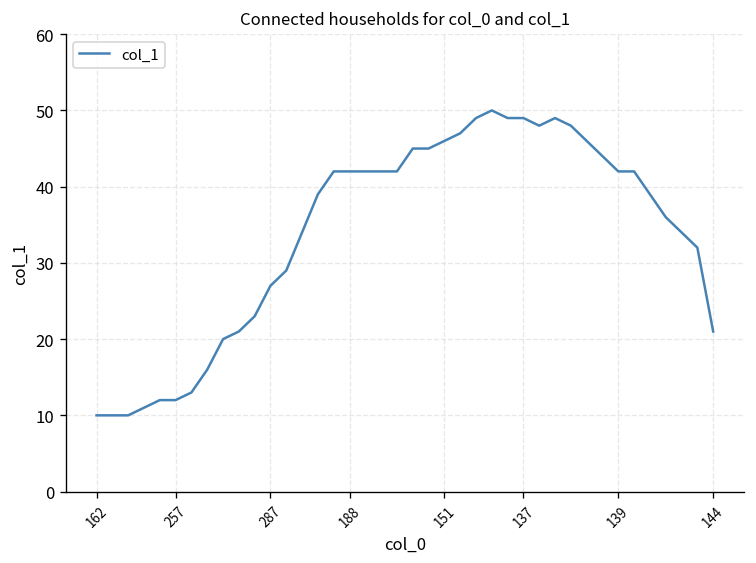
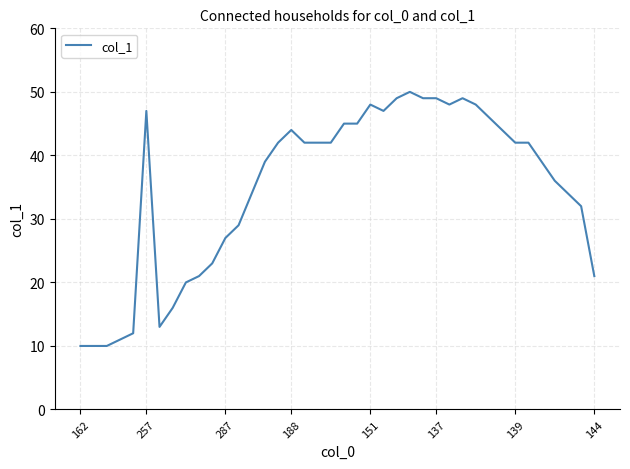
  {
    "162": 10,
-   "257": 12,
+   "257": 47,
    "287": 27,
-   "188": 42,
-   "151": 46,
+   "188": 44,
+   "151": 48,
    "137": 49,
    "139": 42,
    "144": 21
  }
